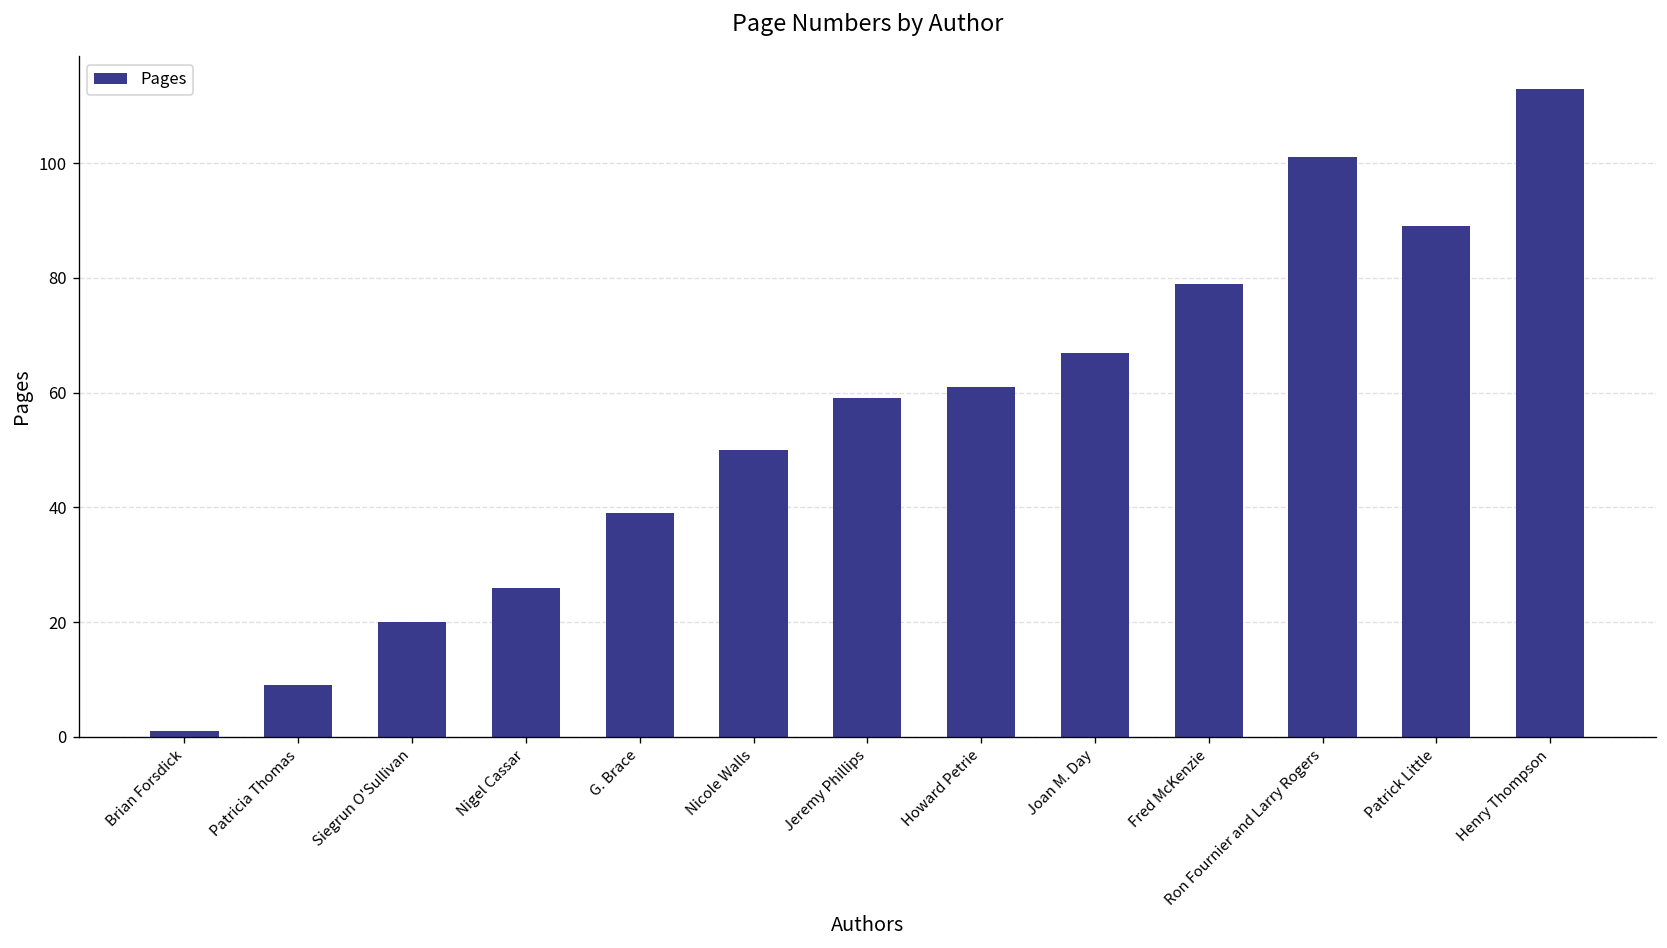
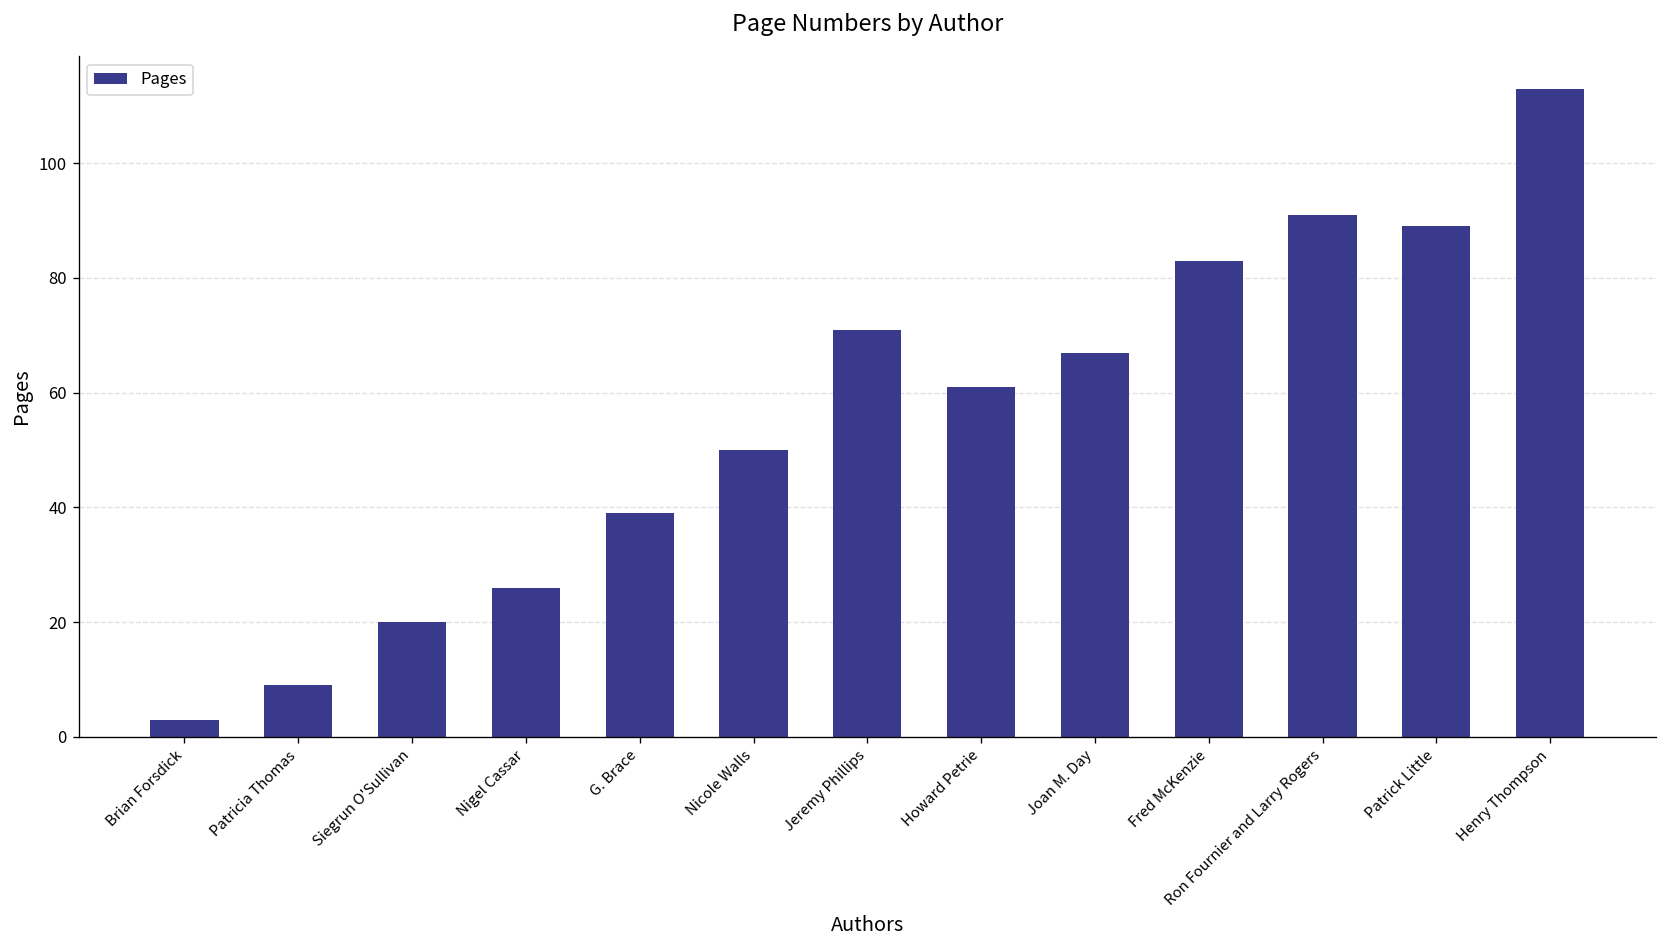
  {
-   "Brian Forsdick": 1,
+   "Brian Forsdick": 3,
    "Patricia Thomas": 9,
    "Siegrun O'Sullivan": 20,
    "Nigel Cassar": 26,
    "G. Brace": 39,
    "Nicole Walls": 50,
-   "Jeremy Phillips": 59,
+   "Jeremy Phillips": 71,
    "Howard Petrie": 61,
    "Joan M. Day": 67,
-   "Fred McKenzie": 79,
-   "Ron Fournier and Larry Rogers": 101,
+   "Fred McKenzie": 83,
+   "Ron Fournier and Larry Rogers": 91,
    "Patrick Little": 89,
    "Henry Thompson": 113
  }
